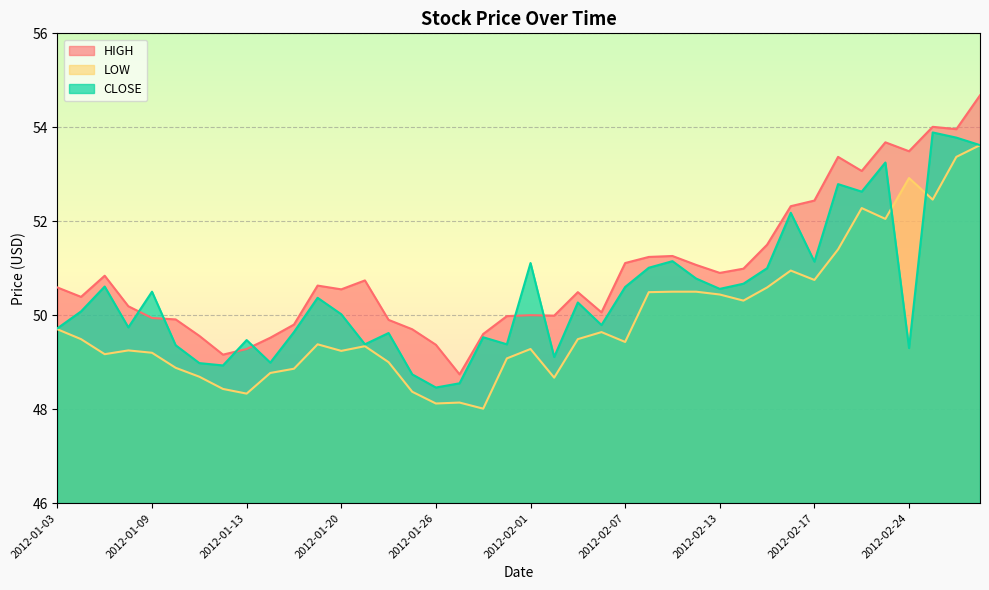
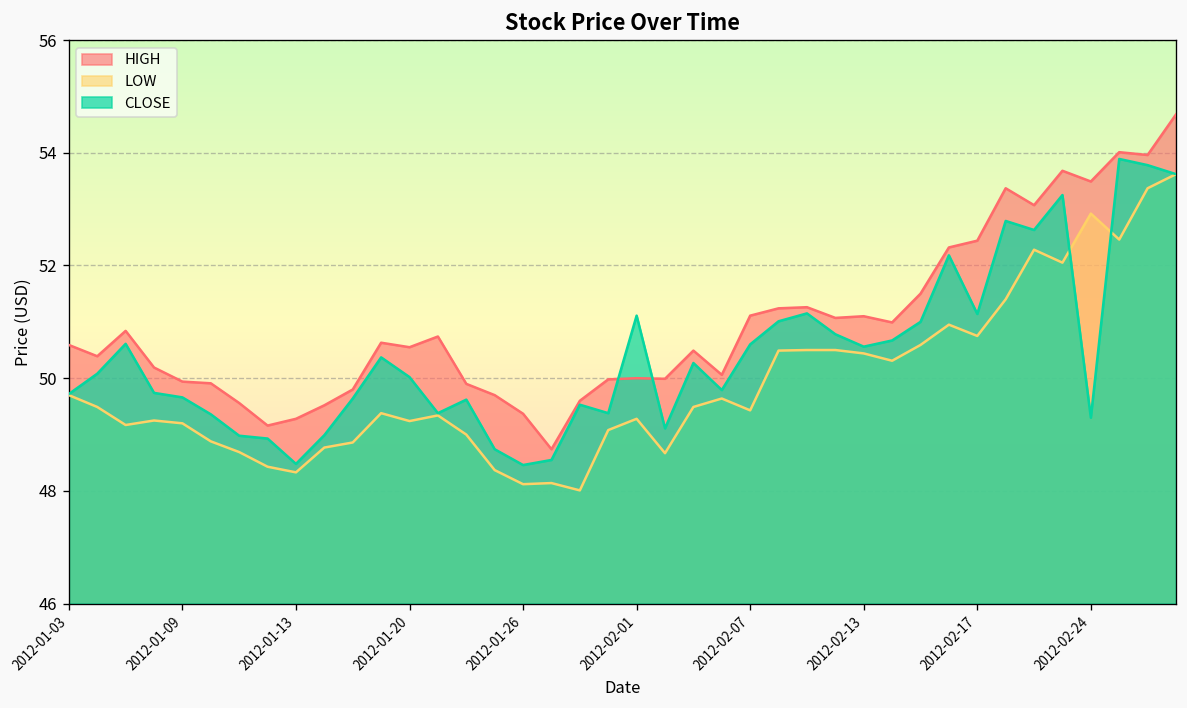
  {
    "HIGH": {
      "2012-01-03": 50.6,
      "2012-01-09": 49.9,
      "2012-01-13": 49.3,
      "2012-01-20": 50.6,
      "2012-01-26": 49.4,
      "2012-02-01": 50.0,
      "2012-02-07": 51.1,
-     "2012-02-13": 50.9,
+     "2012-02-13": 51.1,
      "2012-02-17": 52.4,
      "2012-02-24": 53.5
    },
    "LOW": {
      "2012-01-09": 49.2,
      "2012-01-13": 48.3,
      "2012-01-20": 49.2,
      "2012-01-26": 48.1,
      "2012-02-01": 49.3,
      "2012-02-07": 49.4,
      "2012-02-13": 50.4,
      "2012-02-17": 50.8,
      "2012-02-24": 52.9
    },
    "CLOSE": {
-     "2012-01-09": 50.5,
-     "2012-01-13": 49.5,
+     "2012-01-09": 49.7,
+     "2012-01-13": 48.5,
      "2012-01-20": 50.0,
      "2012-01-26": 48.5,
      "2012-02-01": 51.1,
      "2012-02-07": 50.6,
      "2012-02-13": 50.6,
      "2012-02-17": 51.1,
      "2012-02-24": 49.3
    }
  }
